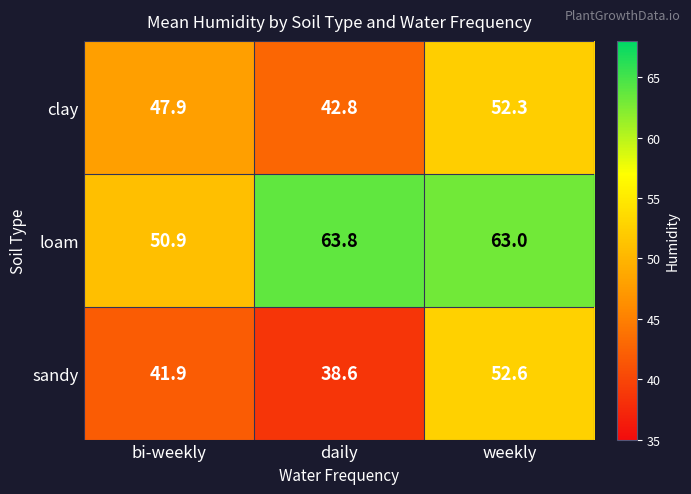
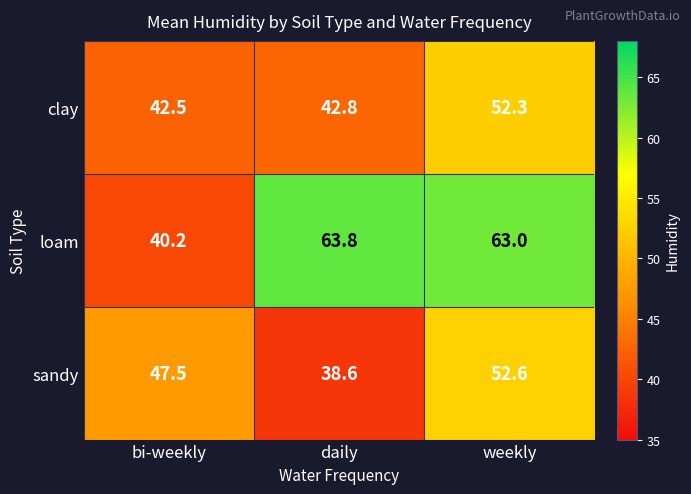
  {
    "clay": {
-     "bi-weekly": 47.9,
+     "bi-weekly": 42.5,
      "daily": 42.8,
      "weekly": 52.3
    },
    "loam": {
-     "bi-weekly": 50.9,
+     "bi-weekly": 40.2,
      "daily": 63.8,
      "weekly": 63.0
    },
    "sandy": {
-     "bi-weekly": 41.9,
+     "bi-weekly": 47.5,
      "daily": 38.6,
      "weekly": 52.6
    }
  }
